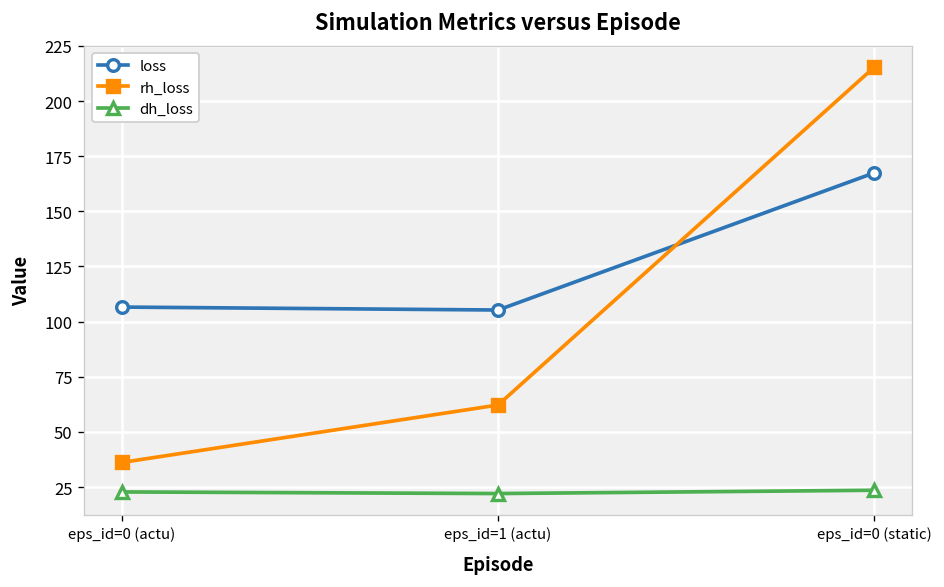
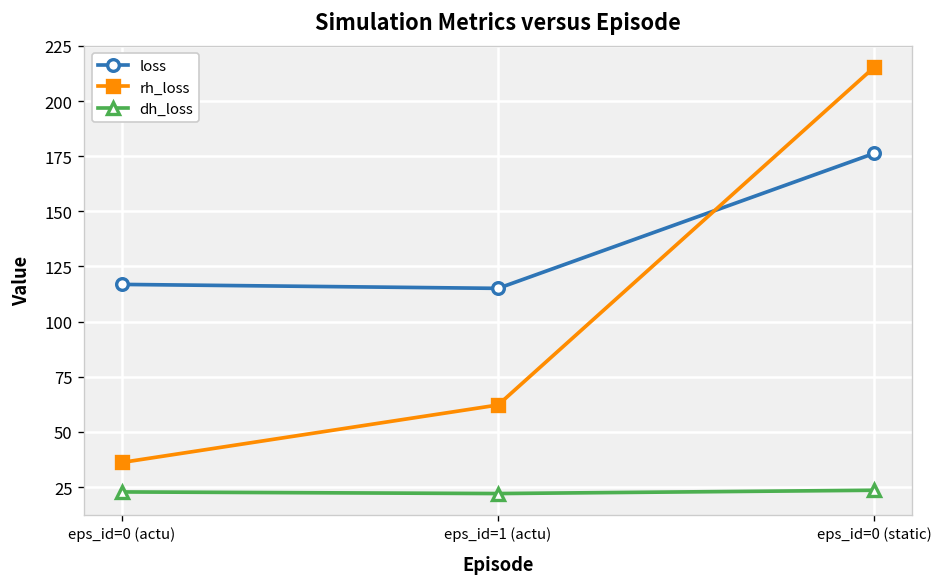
  {
    "loss": {
-     "eps_id=0 (actu)": 107,
-     "eps_id=1 (actu)": 105,
-     "eps_id=0 (static)": 167
+     "eps_id=0 (actu)": 117,
+     "eps_id=1 (actu)": 115,
+     "eps_id=0 (static)": 176
    },
    "rh_loss": {
      "eps_id=0 (actu)": 36,
      "eps_id=1 (actu)": 62,
      "eps_id=0 (static)": 215
    },
    "dh_loss": {
      "eps_id=0 (actu)": 23,
      "eps_id=1 (actu)": 22,
      "eps_id=0 (static)": 24
    }
  }
